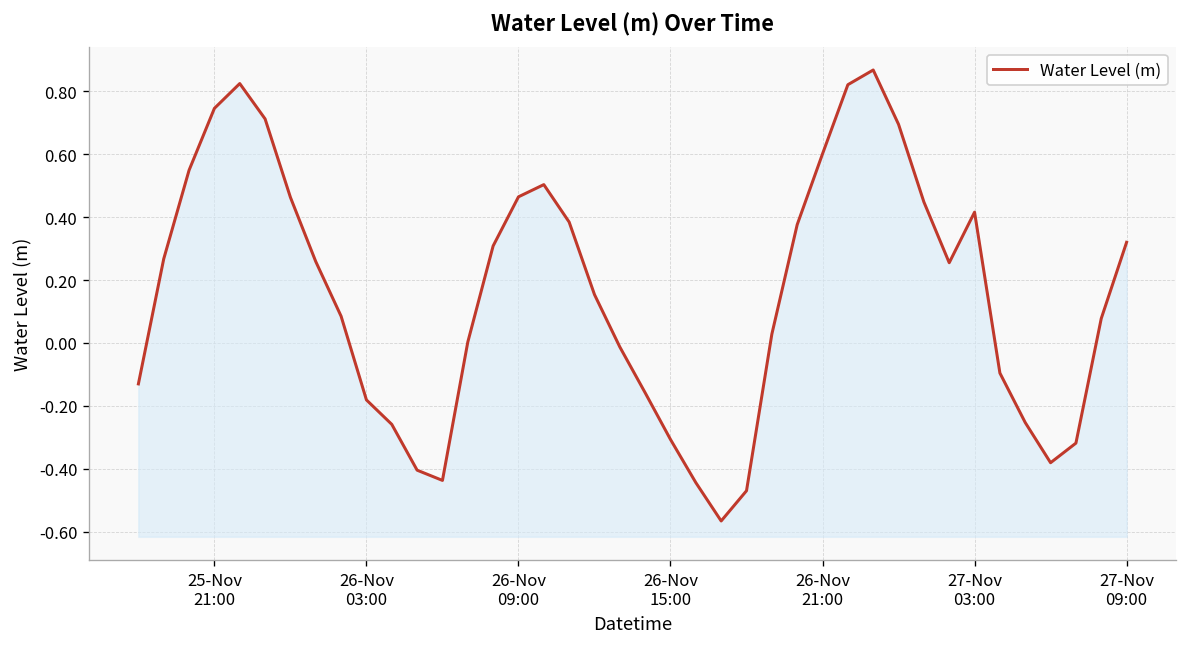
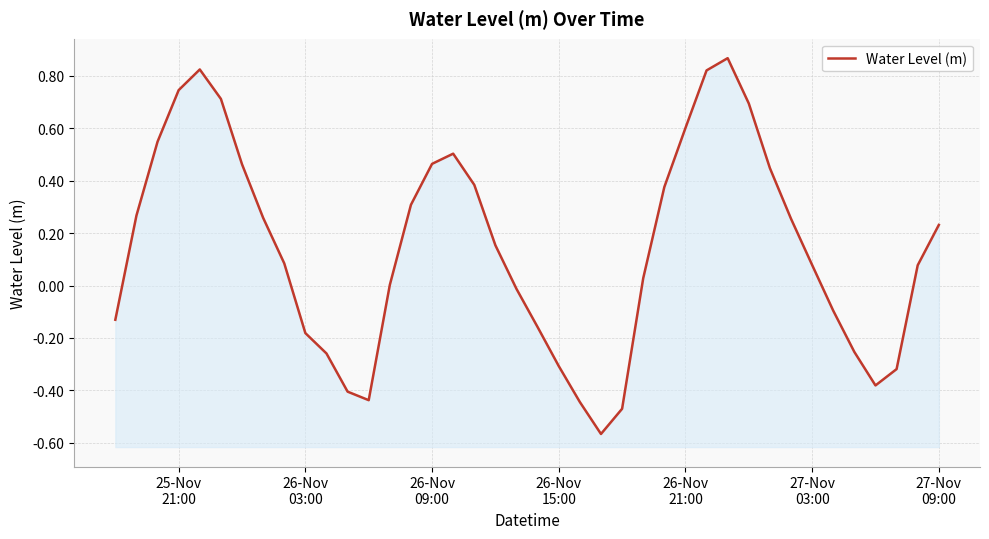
  {
    "25-Nov 21:00": 0.75,
    "26-Nov 03:00": -0.18,
    "26-Nov 09:00": 0.46,
    "26-Nov 15:00": -0.31,
    "26-Nov 21:00": 0.60,
-   "27-Nov 03:00": 0.42,
-   "27-Nov 09:00": 0.32
+   "27-Nov 03:00": 0.08,
+   "27-Nov 09:00": 0.23
  }
